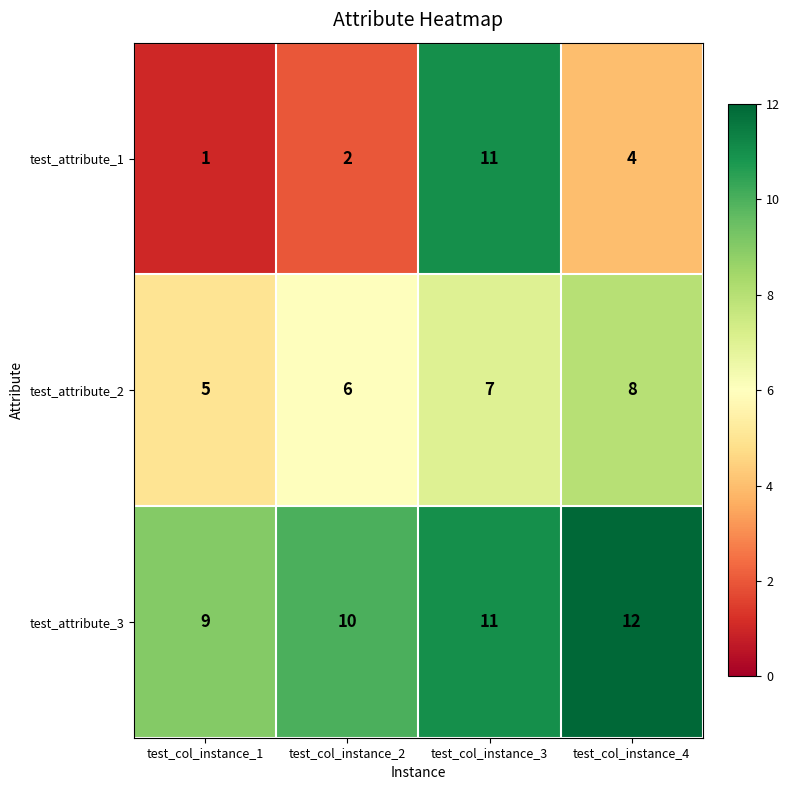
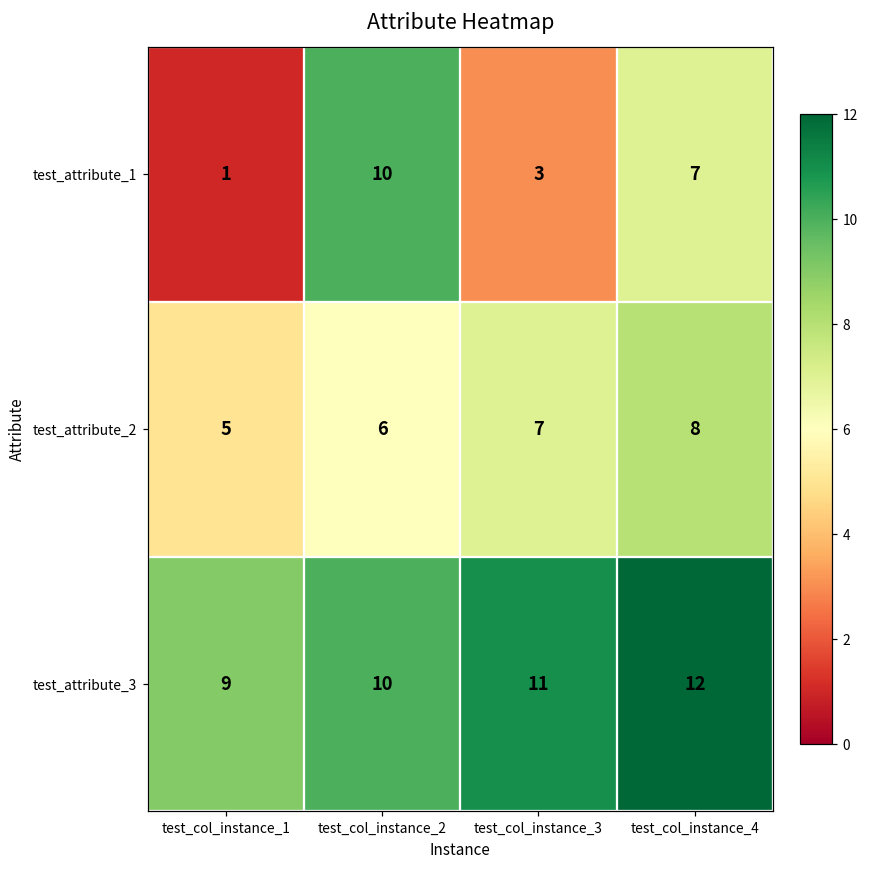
  {
    "test_attribute_1": {
      "test_col_instance_1": 1,
-     "test_col_instance_2": 2,
-     "test_col_instance_3": 11,
-     "test_col_instance_4": 4
+     "test_col_instance_2": 10,
+     "test_col_instance_3": 3,
+     "test_col_instance_4": 7
    },
    "test_attribute_2": {
      "test_col_instance_1": 5,
      "test_col_instance_2": 6,
      "test_col_instance_3": 7,
      "test_col_instance_4": 8
    },
    "test_attribute_3": {
      "test_col_instance_1": 9,
      "test_col_instance_2": 10,
      "test_col_instance_3": 11,
      "test_col_instance_4": 12
    }
  }
